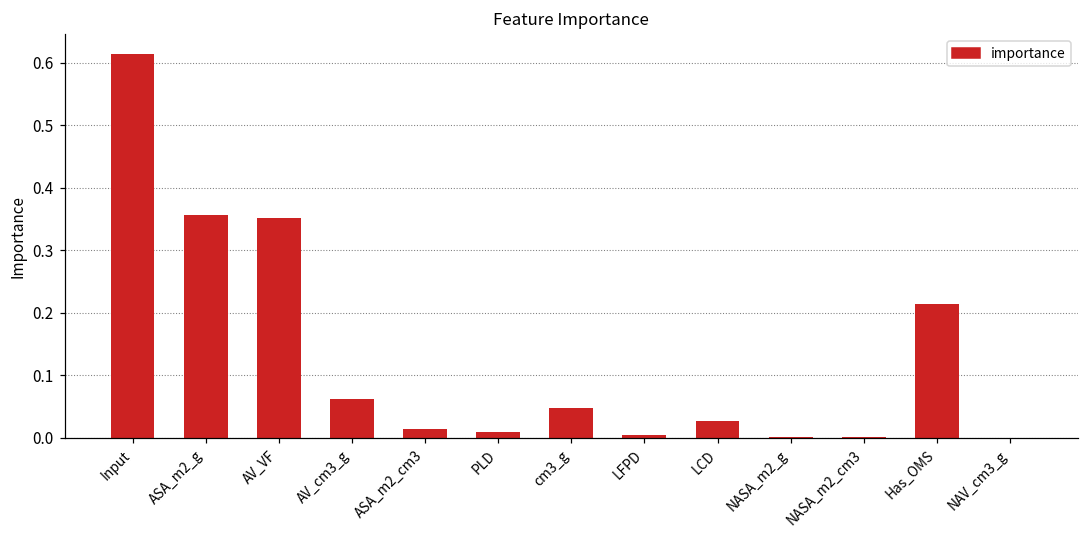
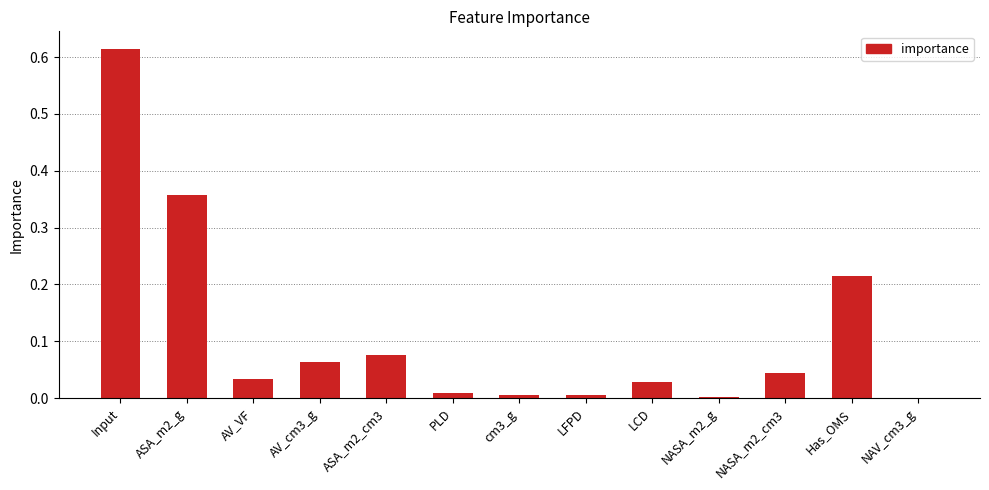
  {
    "Input": 0.61,
    "ASA_m2_g": 0.36,
-   "AV_VF": 0.35,
+   "AV_VF": 0.03,
    "AV_cm3_g": 0.06,
-   "ASA_m2_cm3": 0.01,
+   "ASA_m2_cm3": 0.08,
    "PLD": 0.01,
-   "cm3_g": 0.05,
+   "cm3_g": 0.01,
    "LFPD": 0.01,
    "LCD": 0.03,
-   "NASA_m2_cm3": 0.00,
+   "NASA_m2_cm3": 0.04,
    "Has_OMS": 0.21
  }
